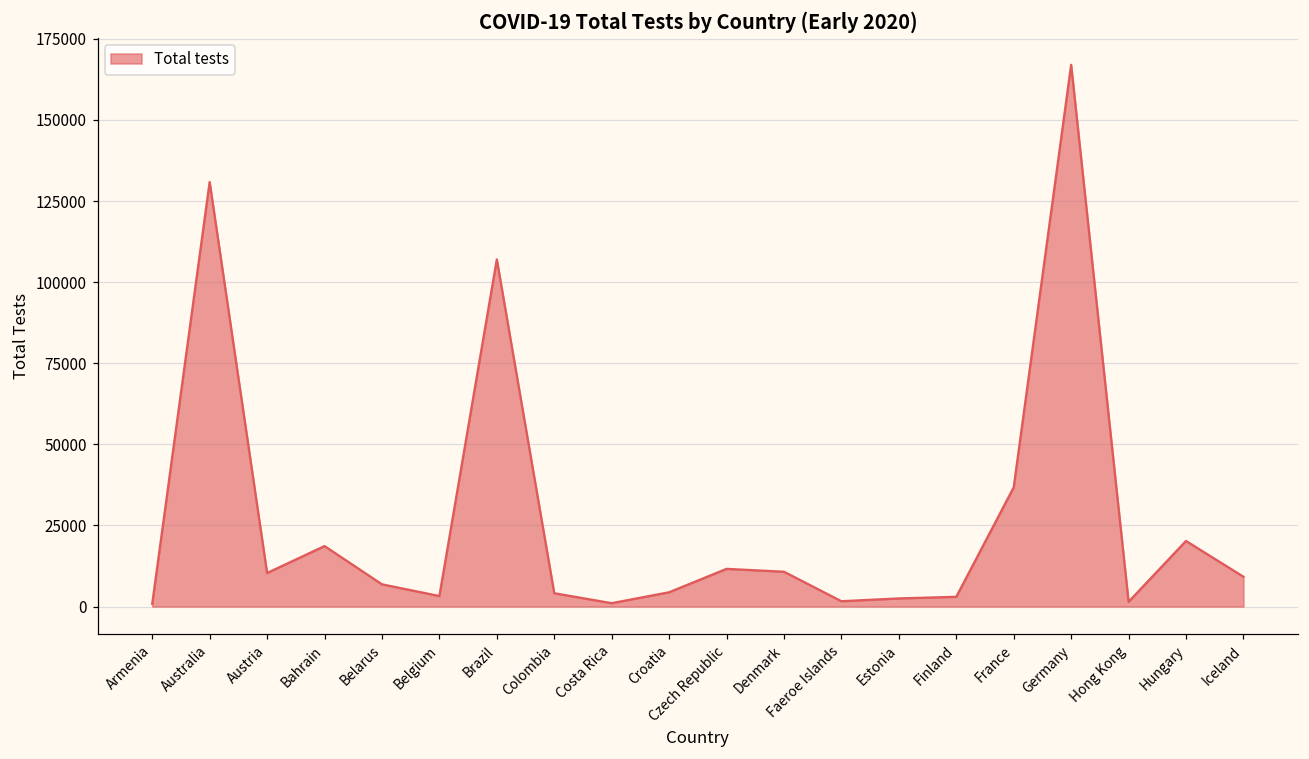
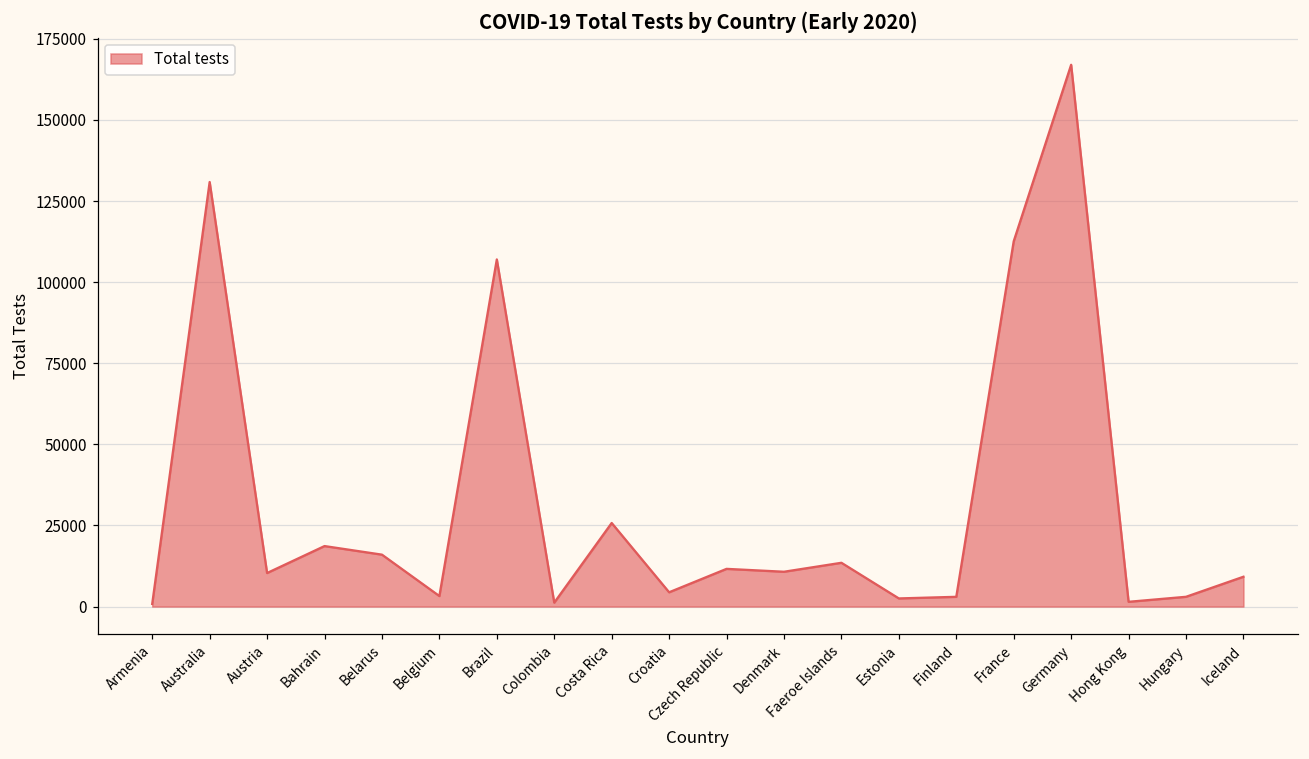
  {
    "Armenia": 1000,
    "Australia": 131000,
    "Austria": 10000,
    "Bahrain": 19000,
-   "Belarus": 7000,
+   "Belarus": 16000,
    "Belgium": 3000,
    "Brazil": 107000,
-   "Colombia": 4000,
-   "Costa Rica": 1000,
+   "Colombia": 1000,
+   "Costa Rica": 26000,
    "Croatia": 4000,
    "Czech Republic": 12000,
    "Denmark": 11000,
-   "Faeroe Islands": 2000,
+   "Faeroe Islands": 13000,
    "Estonia": 3000,
    "Finland": 3000,
-   "France": 37000,
+   "France": 113000,
    "Germany": 167000,
    "Hong Kong": 1000,
-   "Hungary": 20000,
+   "Hungary": 3000,
    "Iceland": 9000
  }
